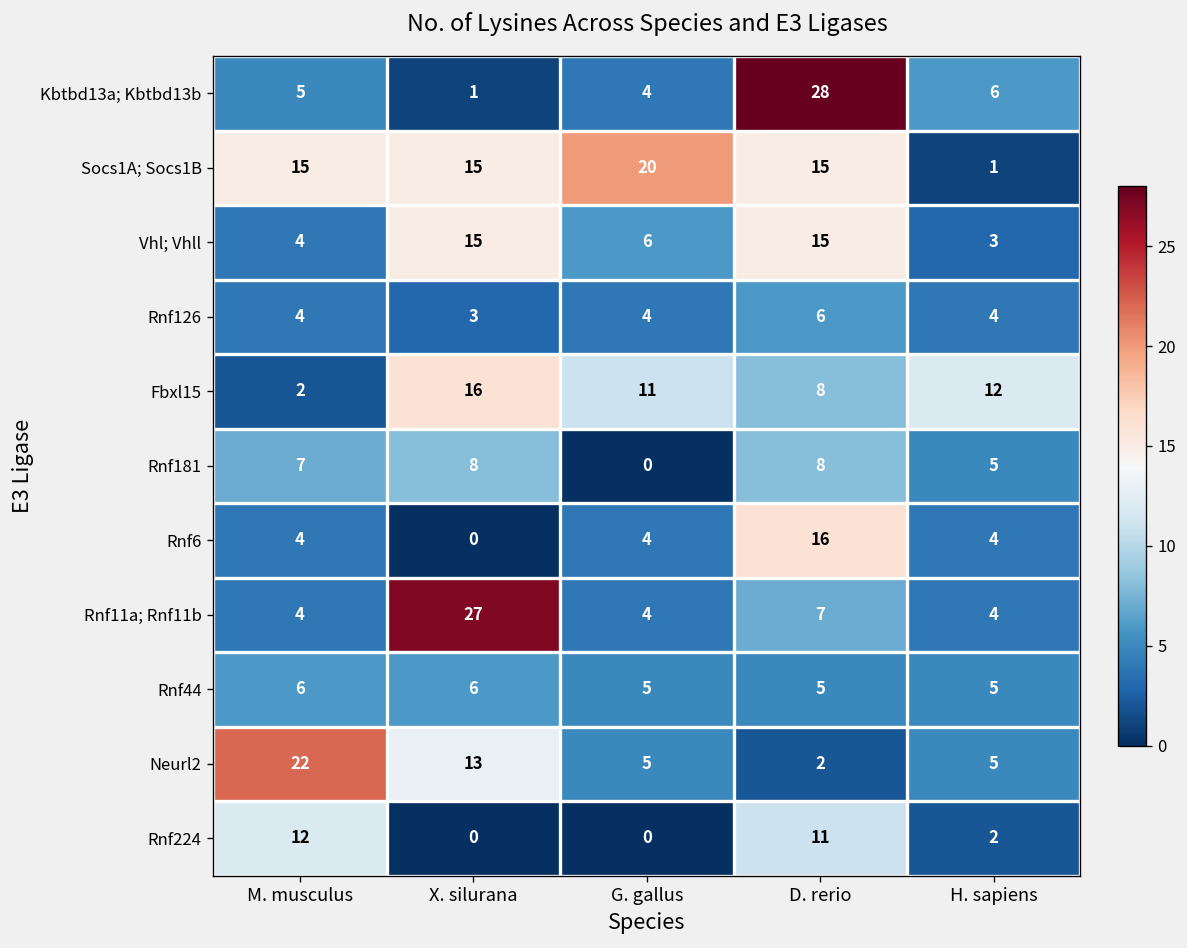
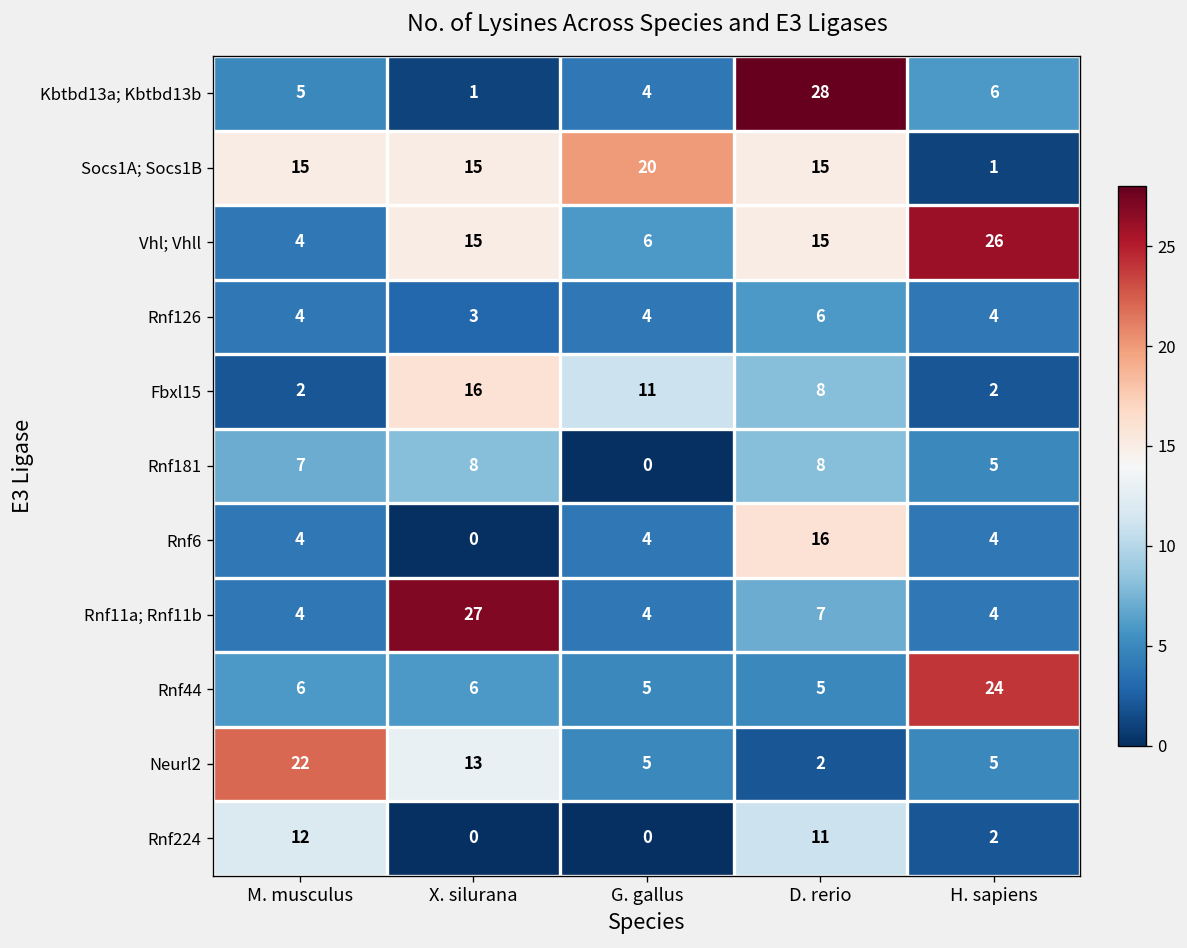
  {
    "Kbtbd13a; Kbtbd13b": {
      "M. musculus": 5,
      "X. silurana": 1,
      "G. gallus": 4,
      "D. rerio": 28,
      "H. sapiens": 6
    },
    "Socs1A; Socs1B": {
      "M. musculus": 15,
      "X. silurana": 15,
      "G. gallus": 20,
      "D. rerio": 15,
      "H. sapiens": 1
    },
    "Vhl; Vhll": {
      "M. musculus": 4,
      "X. silurana": 15,
      "G. gallus": 6,
      "D. rerio": 15,
-     "H. sapiens": 3
+     "H. sapiens": 26
    },
    "Rnf126": {
      "M. musculus": 4,
      "X. silurana": 3,
      "G. gallus": 4,
      "D. rerio": 6,
      "H. sapiens": 4
    },
    "Fbxl15": {
      "M. musculus": 2,
      "X. silurana": 16,
      "G. gallus": 11,
      "D. rerio": 8,
-     "H. sapiens": 12
+     "H. sapiens": 2
    },
    "Rnf181": {
      "M. musculus": 7,
      "X. silurana": 8,
      "G. gallus": 0,
      "D. rerio": 8,
      "H. sapiens": 5
    },
    "Rnf6": {
      "M. musculus": 4,
      "X. silurana": 0,
      "G. gallus": 4,
      "D. rerio": 16,
      "H. sapiens": 4
    },
    "Rnf11a; Rnf11b": {
      "M. musculus": 4,
      "X. silurana": 27,
      "G. gallus": 4,
      "D. rerio": 7,
      "H. sapiens": 4
    },
    "Rnf44": {
      "M. musculus": 6,
      "X. silurana": 6,
      "G. gallus": 5,
      "D. rerio": 5,
-     "H. sapiens": 5
+     "H. sapiens": 24
    },
    "Neurl2": {
      "M. musculus": 22,
      "X. silurana": 13,
      "G. gallus": 5,
      "D. rerio": 2,
      "H. sapiens": 5
    },
    "Rnf224": {
      "M. musculus": 12,
      "X. silurana": 0,
      "G. gallus": 0,
      "D. rerio": 11,
      "H. sapiens": 2
    }
  }
